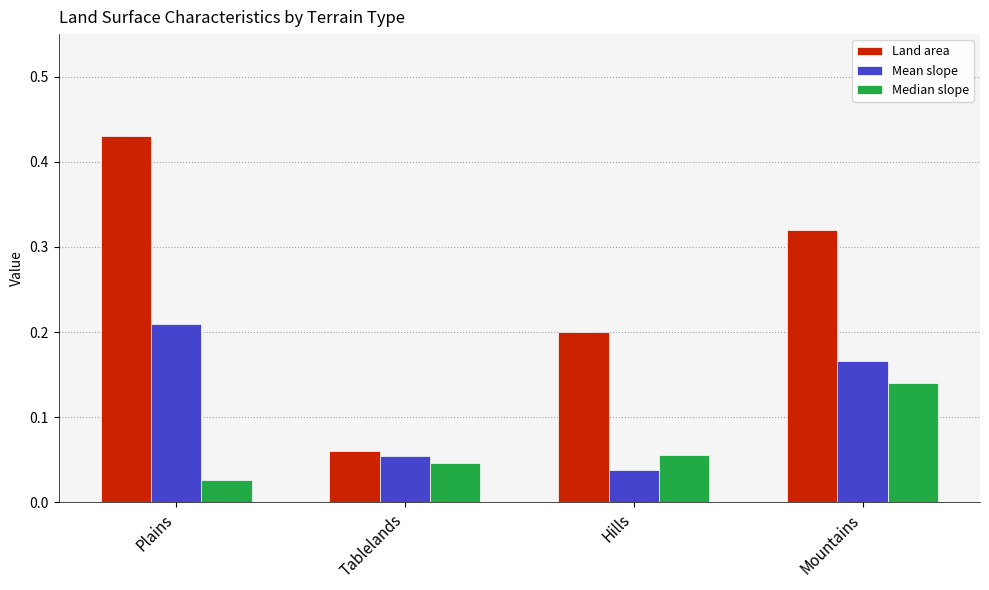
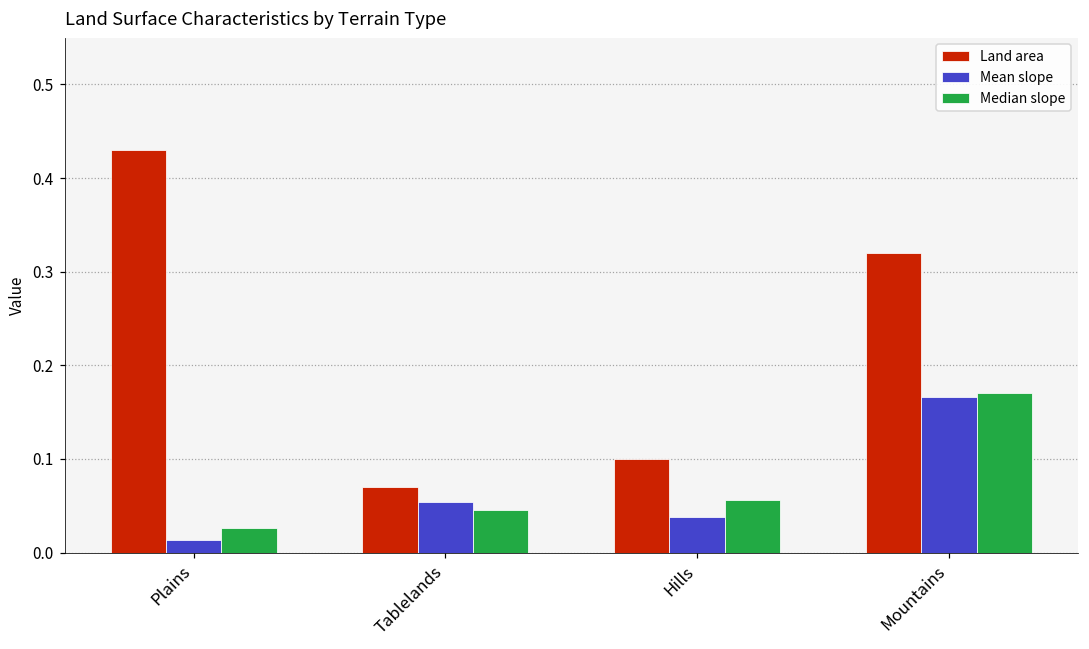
  {
    "Land area": {
      "Plains": 0.43,
-     "Tablelands": 0.06,
-     "Hills": 0.2,
+     "Tablelands": 0.07,
+     "Hills": 0.1,
      "Mountains": 0.32
    },
    "Mean slope": {
-     "Plains": 0.21,
+     "Plains": 0.01,
      "Tablelands": 0.05,
      "Hills": 0.04,
      "Mountains": 0.17
    },
    "Median slope": {
      "Plains": 0.03,
      "Tablelands": 0.05,
      "Hills": 0.06,
-     "Mountains": 0.14
+     "Mountains": 0.17
    }
  }
